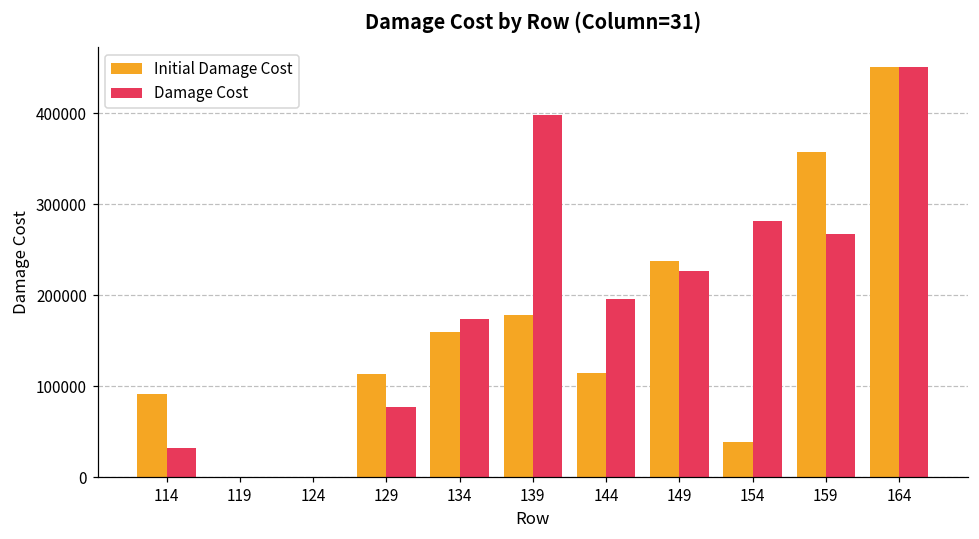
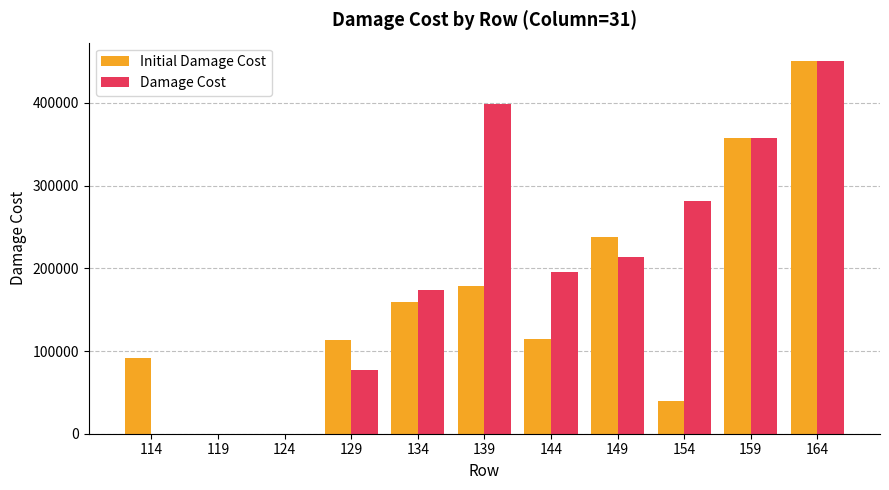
  {
    "Initial Damage Cost": {
      "114": 90000,
      "119": 0,
      "124": 0,
      "129": 110000,
      "134": 160000,
      "139": 180000,
      "144": 110000,
      "149": 240000,
      "154": 40000,
      "159": 360000,
      "164": 450000
    },
    "Damage Cost": {
-     "114": 30000,
+     "114": 0,
      "119": 0,
      "124": 0,
      "129": 80000,
      "134": 170000,
      "139": 400000,
      "144": 200000,
-     "149": 230000,
+     "149": 210000,
      "154": 280000,
-     "159": 270000,
+     "159": 360000,
      "164": 450000
    }
  }
